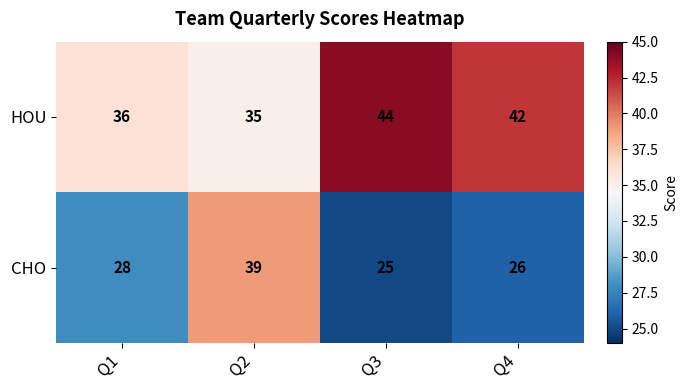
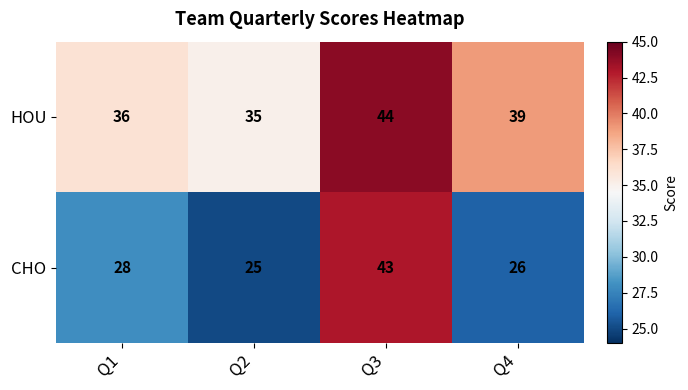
  {
    "HOU": {
      "Q1": 36,
      "Q2": 35,
      "Q3": 44,
-     "Q4": 42
+     "Q4": 39
    },
    "CHO": {
      "Q1": 28,
-     "Q2": 39,
-     "Q3": 25,
+     "Q2": 25,
+     "Q3": 43,
      "Q4": 26
    }
  }
